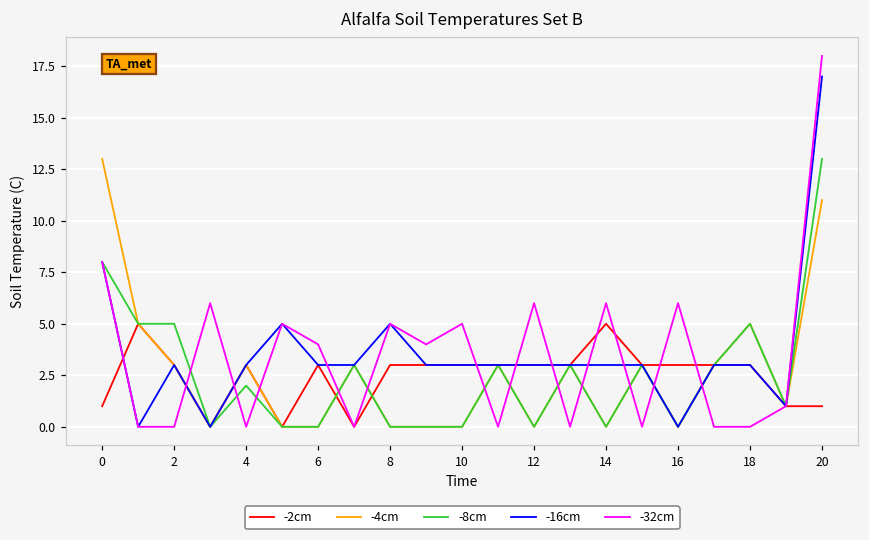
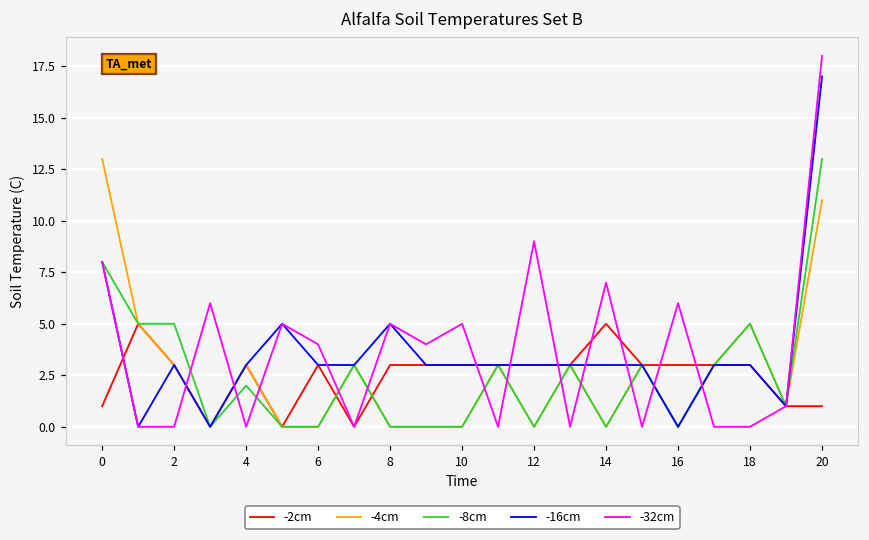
  {
    "-2cm": {
      "0": 1,
      "8": 3,
      "14": 5,
      "16": 3,
      "20": 1
    },
    "-4cm": {
      "0": 13,
      "20": 11
    },
    "-8cm": {
      "2": 5,
      "4": 2,
      "20": 13
    },
    "-16cm": {
      "14": 3,
      "20": 17
    },
    "-32cm": {
      "2": 0,
      "4": 0,
      "6": 4,
      "10": 5,
-     "12": 6,
-     "14": 6,
+     "12": 9,
+     "14": 7,
      "16": 6,
      "18": 0,
      "20": 18
    }
  }
